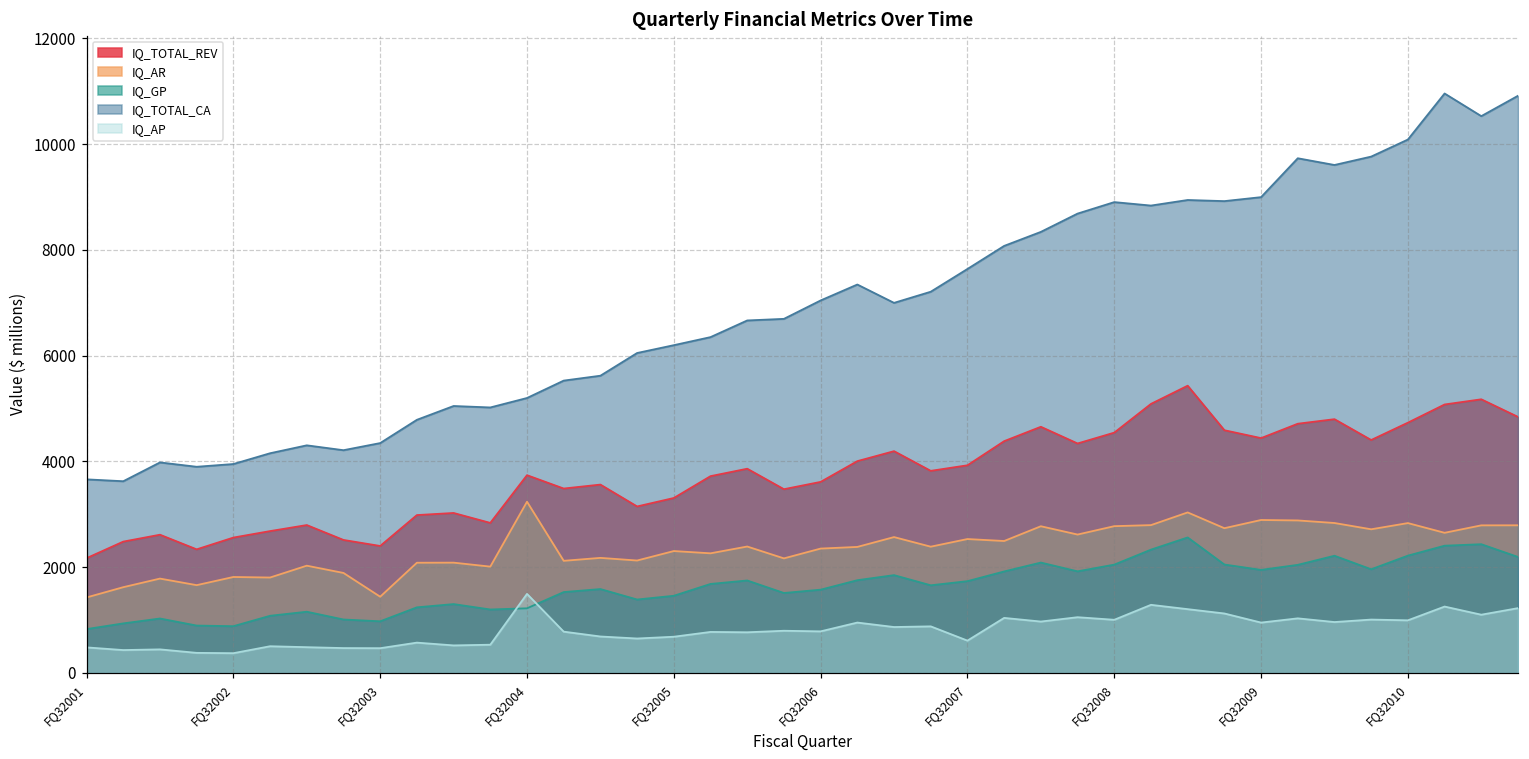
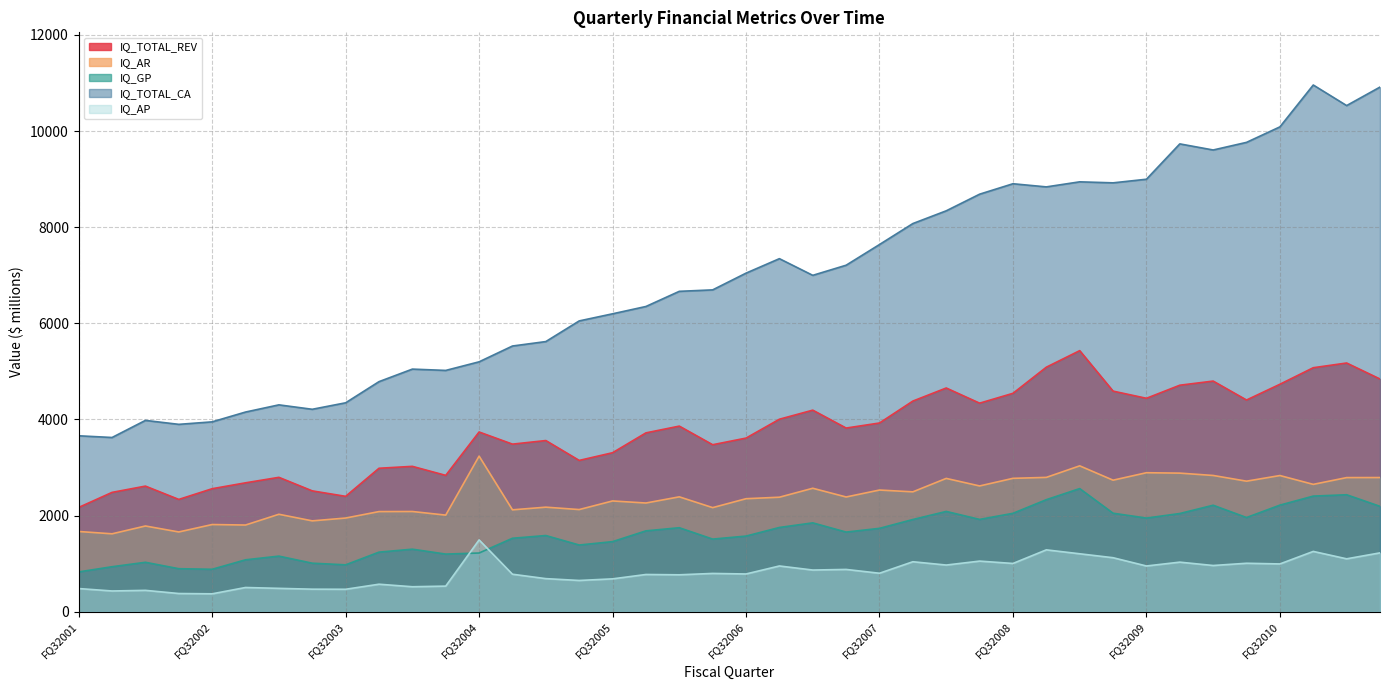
  {
    "IQ_TOTAL_REV": {
      "FQ32001": 2200,
      "FQ32002": 2600,
      "FQ32003": 2400,
      "FQ32004": 3700,
      "FQ32005": 3300,
      "FQ32006": 3600,
      "FQ32007": 3900,
      "FQ32008": 4500,
      "FQ32009": 4400,
      "FQ32010": 4700
    },
    "IQ_AR": {
-     "FQ32001": 1400,
+     "FQ32001": 1700,
      "FQ32002": 1800,
-     "FQ32003": 1400,
+     "FQ32003": 1900,
      "FQ32004": 3200,
      "FQ32005": 2300,
      "FQ32006": 2400,
      "FQ32007": 2500,
      "FQ32008": 2800,
      "FQ32009": 2900,
      "FQ32010": 2800
    },
    "IQ_AP": {
      "FQ32001": 500,
      "FQ32002": 400,
      "FQ32003": 500,
      "FQ32004": 1500,
      "FQ32005": 700,
      "FQ32006": 800,
-     "FQ32007": 600,
+     "FQ32007": 800,
      "FQ32008": 1000,
      "FQ32009": 1000,
      "FQ32010": 1000
    }
  }
